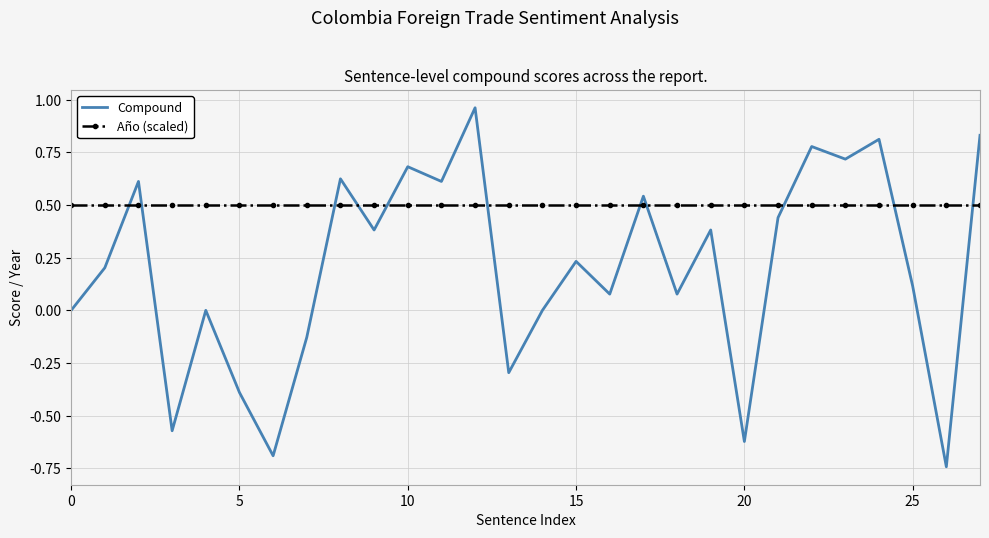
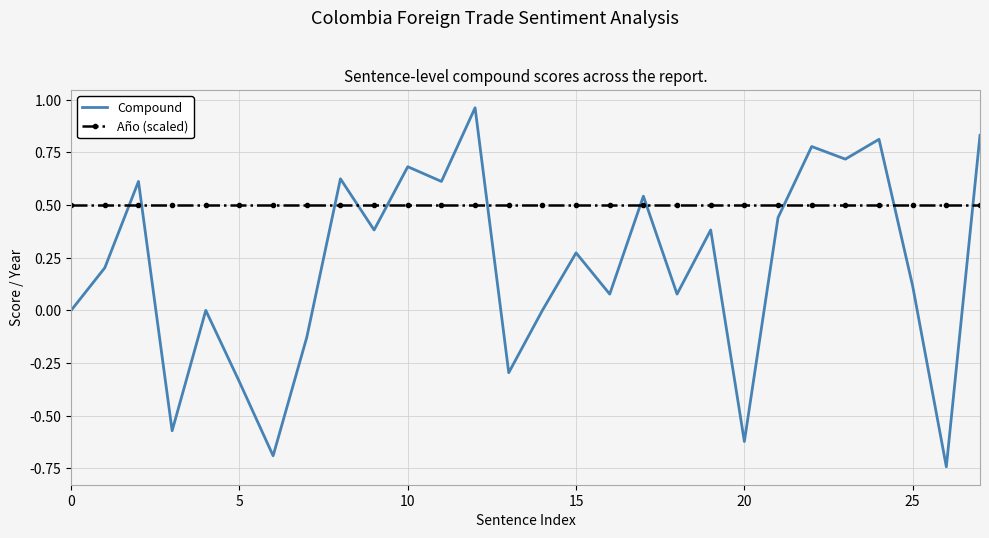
  {
    "Compound": {
      "0": 0.00,
-     "5": -0.39,
+     "5": -0.34,
      "10": 0.68,
-     "15": 0.23,
+     "15": 0.27,
      "20": -0.62,
      "25": 0.12
    },
    "Año (scaled)": {
      "0": 0.50,
      "5": 0.50,
      "10": 0.50,
      "15": 0.50,
      "20": 0.50,
      "25": 0.50
    }
  }
